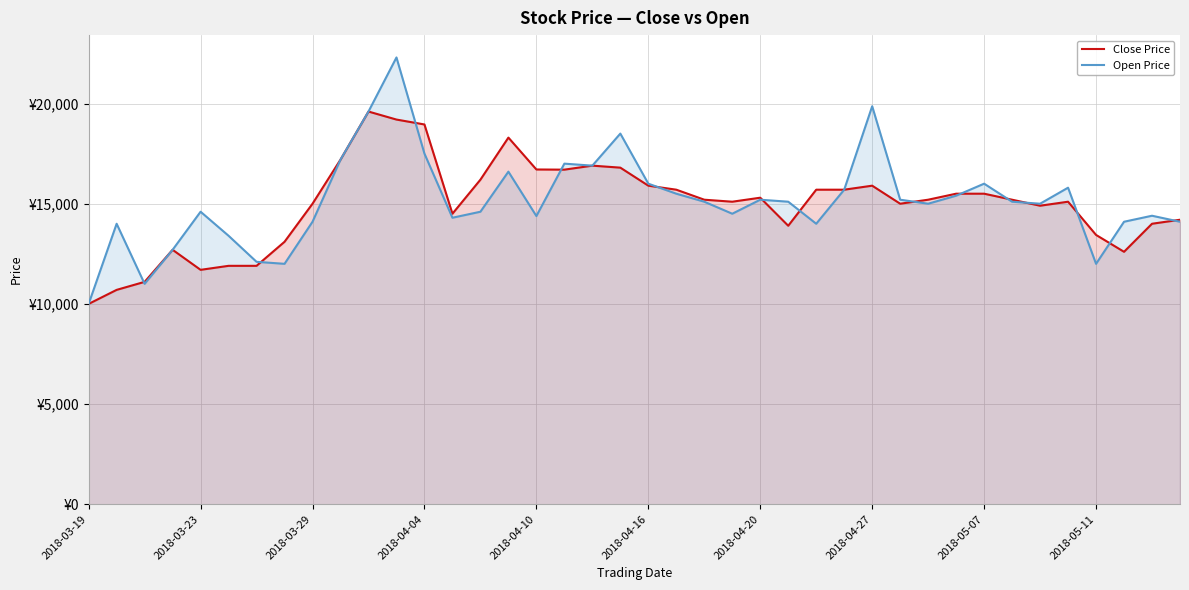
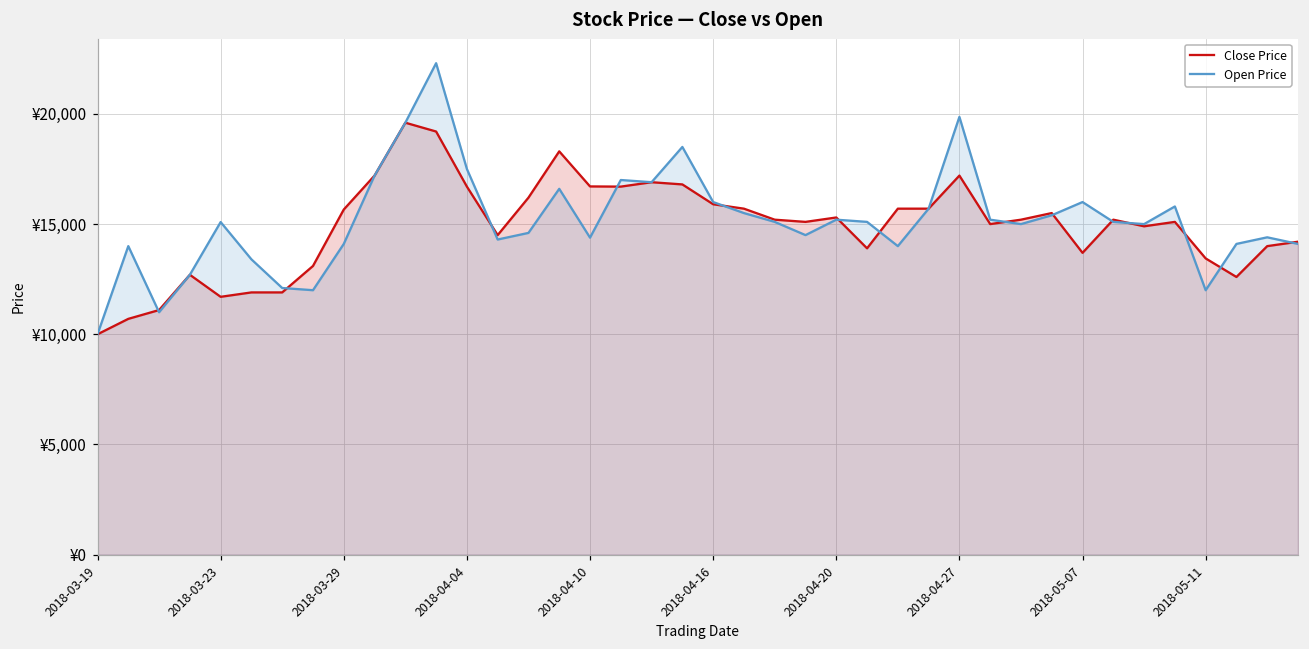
  {
    "Close Price": {
      "2018-03-23": "¥11,700",
-     "2018-03-29": "¥15,000",
-     "2018-04-04": "¥19,000",
+     "2018-03-29": "¥15,700",
+     "2018-04-04": "¥16,700",
      "2018-04-10": "¥16,700",
-     "2018-04-27": "¥15,900",
-     "2018-05-07": "¥15,500",
+     "2018-04-27": "¥17,200",
+     "2018-05-07": "¥13,700",
      "2018-05-11": "¥13,400"
    },
    "Open Price": {
-     "2018-03-23": "¥14,600",
+     "2018-03-23": "¥15,100",
      "2018-03-29": "¥14,100",
      "2018-04-04": "¥17,500",
      "2018-04-10": "¥14,400",
      "2018-04-27": "¥19,900",
      "2018-05-07": "¥16,000",
      "2018-05-11": "¥12,000"
    }
  }
